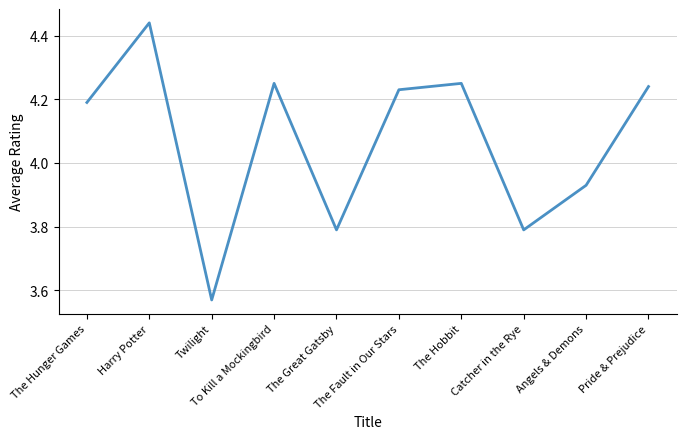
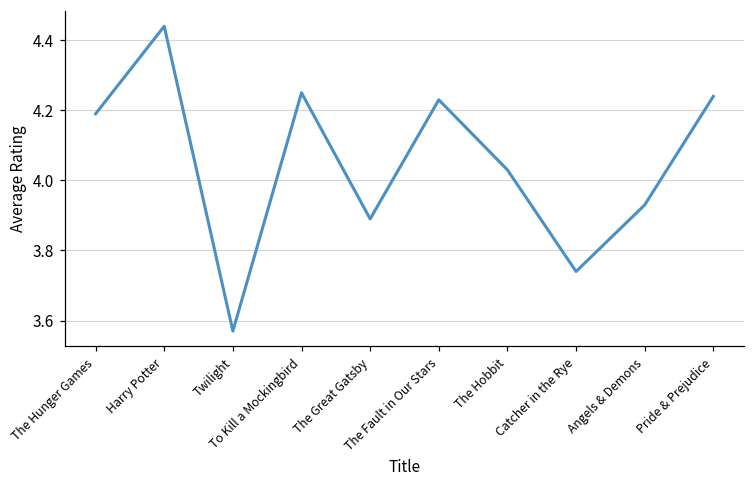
  {
    "The Hunger Games": 4.19,
    "Harry Potter": 4.44,
    "Twilight": 3.57,
    "To Kill a Mockingbird": 4.25,
-   "The Great Gatsby": 3.79,
+   "The Great Gatsby": 3.89,
    "The Fault in Our Stars": 4.23,
-   "The Hobbit": 4.25,
-   "Catcher in the Rye": 3.79,
+   "The Hobbit": 4.03,
+   "Catcher in the Rye": 3.74,
    "Angels & Demons": 3.93,
    "Pride & Prejudice": 4.24
  }
